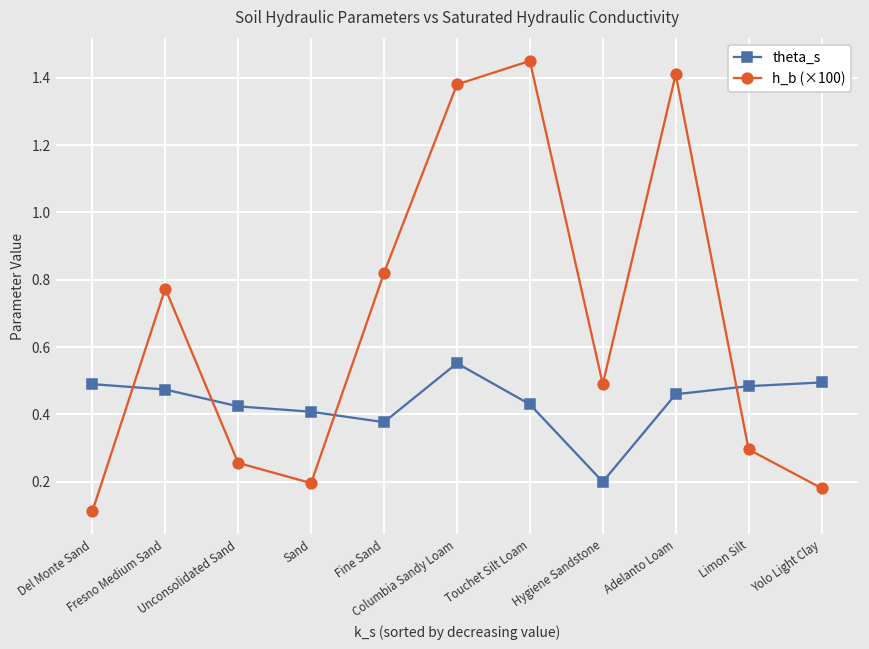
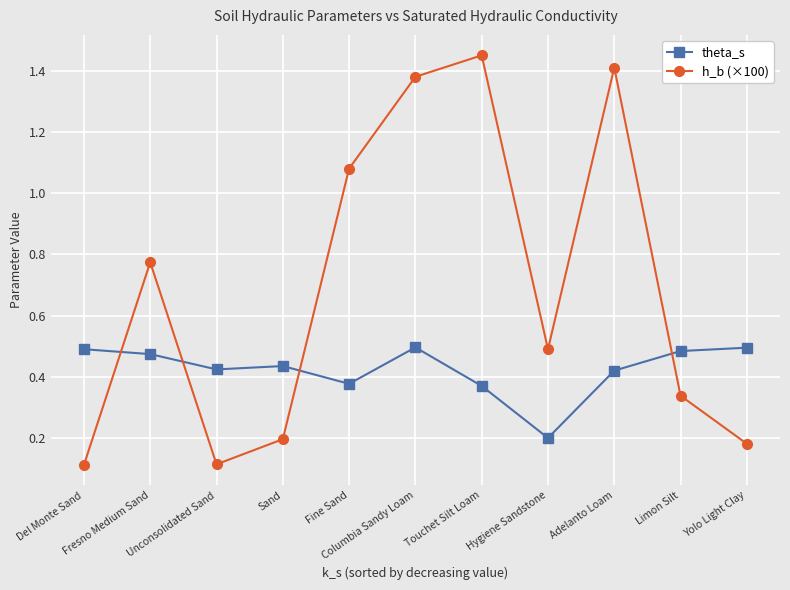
  {
    "theta_s": {
      "Del Monte Sand": 0.49,
      "Fresno Medium Sand": 0.47,
      "Unconsolidated Sand": 0.42,
-     "Sand": 0.41,
+     "Sand": 0.44,
      "Fine Sand": 0.38,
-     "Columbia Sandy Loam": 0.55,
-     "Touchet Silt Loam": 0.43,
+     "Columbia Sandy Loam": 0.50,
+     "Touchet Silt Loam": 0.37,
      "Hygiene Sandstone": 0.20,
-     "Adelanto Loam": 0.46,
+     "Adelanto Loam": 0.42,
      "Limon Silt": 0.48,
      "Yolo Light Clay": 0.50
    },
    "h_b (×100)": {
      "Del Monte Sand": 0.11,
      "Fresno Medium Sand": 0.77,
-     "Unconsolidated Sand": 0.26,
+     "Unconsolidated Sand": 0.11,
      "Sand": 0.20,
-     "Fine Sand": 0.82,
+     "Fine Sand": 1.08,
      "Columbia Sandy Loam": 1.38,
      "Touchet Silt Loam": 1.45,
      "Hygiene Sandstone": 0.49,
      "Adelanto Loam": 1.41,
-     "Limon Silt": 0.30,
+     "Limon Silt": 0.34,
      "Yolo Light Clay": 0.18
    }
  }
